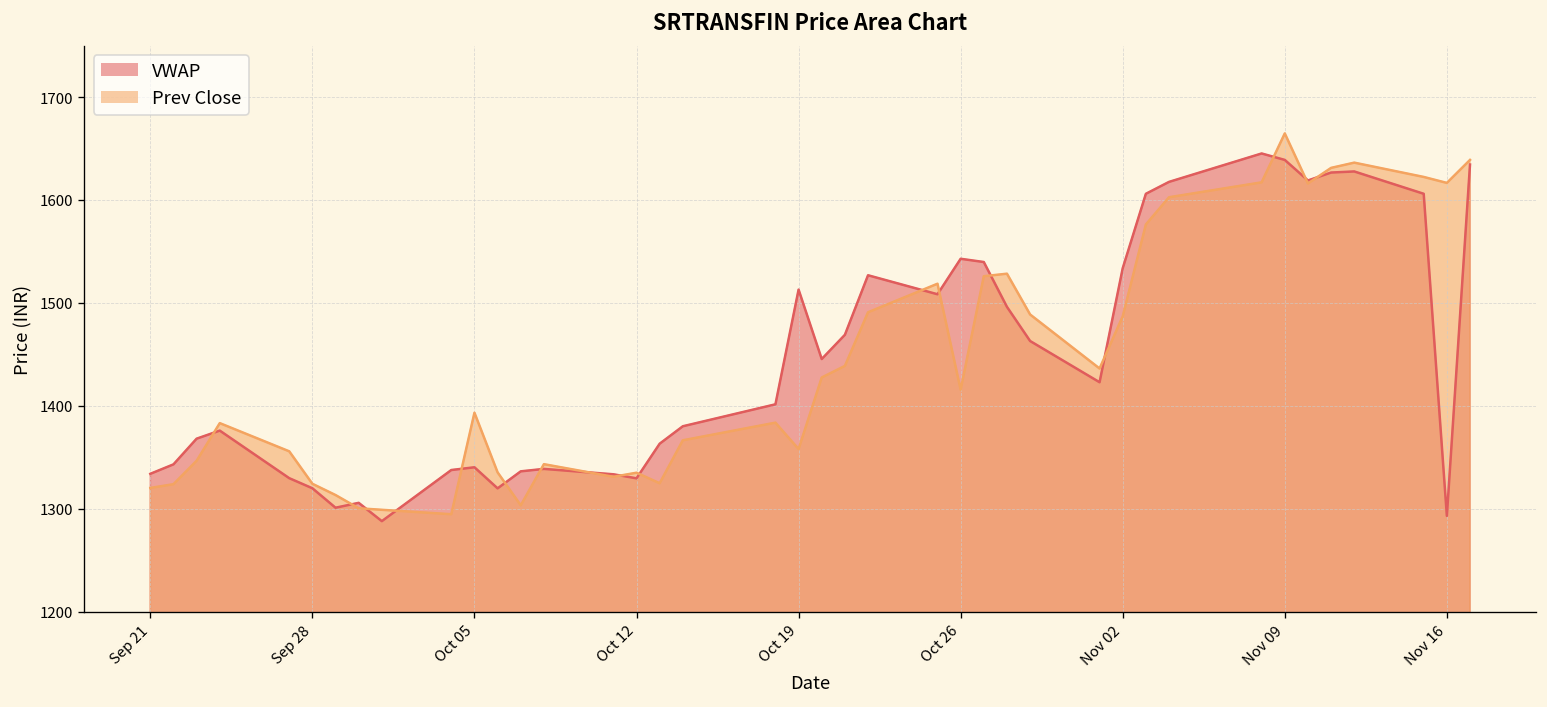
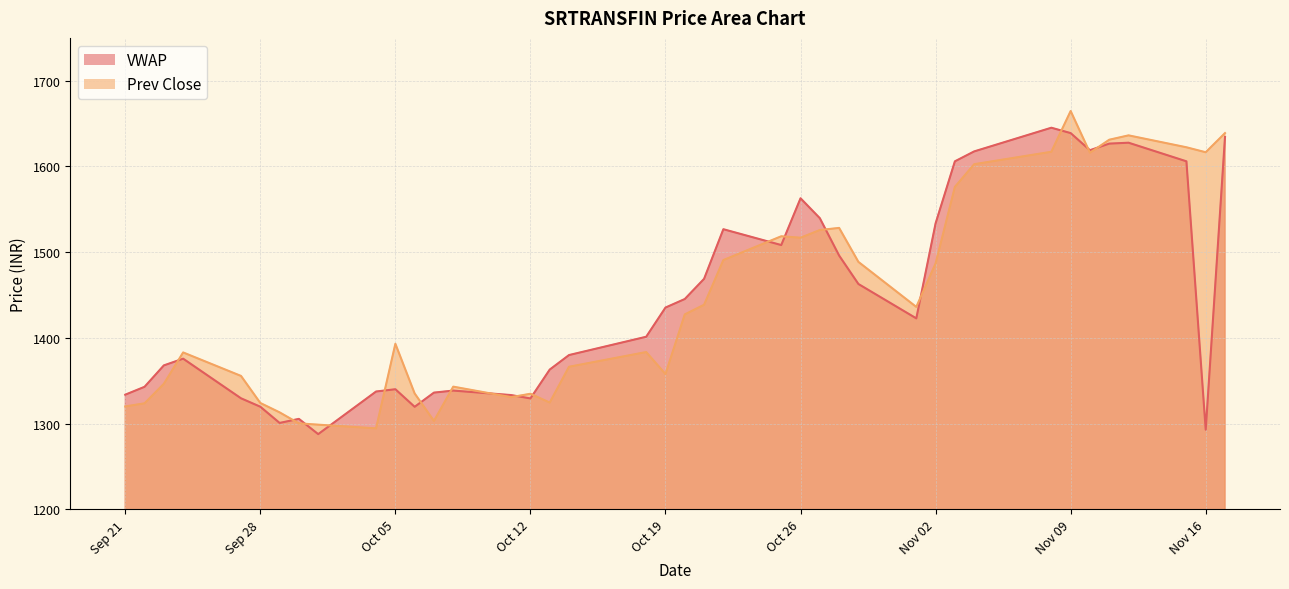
  {
    "VWAP": {
      "Sep 21": 1330,
      "Sep 28": 1320,
      "Oct 05": 1340,
      "Oct 12": 1330,
-     "Oct 19": 1510,
-     "Oct 26": 1540,
+     "Oct 19": 1440,
+     "Oct 26": 1560,
      "Nov 02": 1530,
      "Nov 09": 1640,
      "Nov 16": 1290
    },
    "Prev Close": {
      "Sep 21": 1320,
      "Sep 28": 1320,
      "Oct 05": 1390,
      "Oct 12": 1330,
      "Oct 19": 1360,
-     "Oct 26": 1420,
+     "Oct 26": 1520,
      "Nov 02": 1490,
      "Nov 09": 1660,
      "Nov 16": 1620
    }
  }
